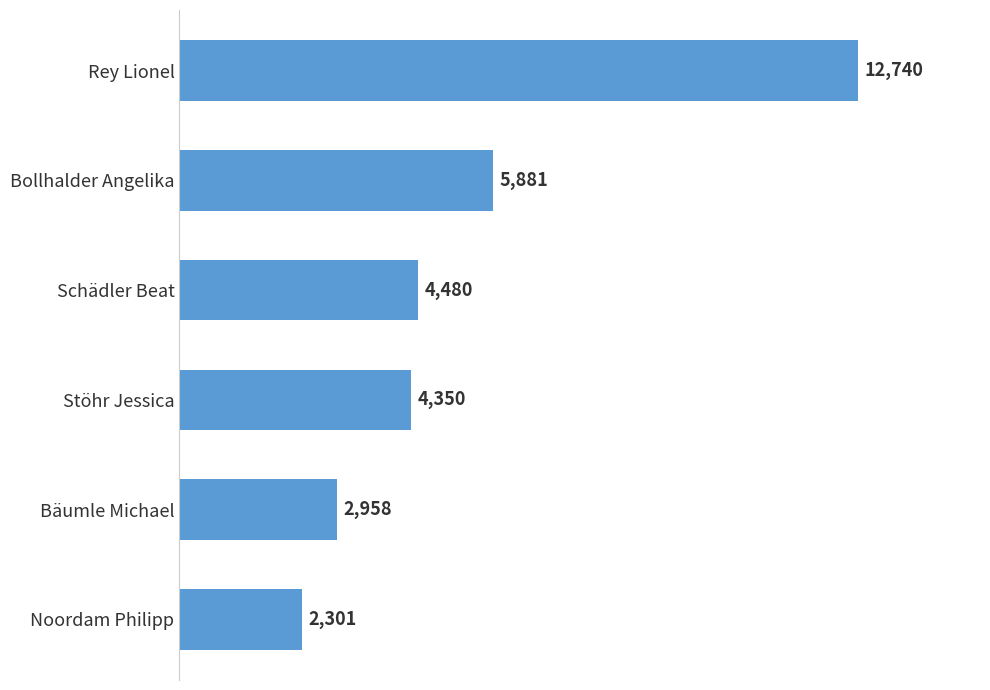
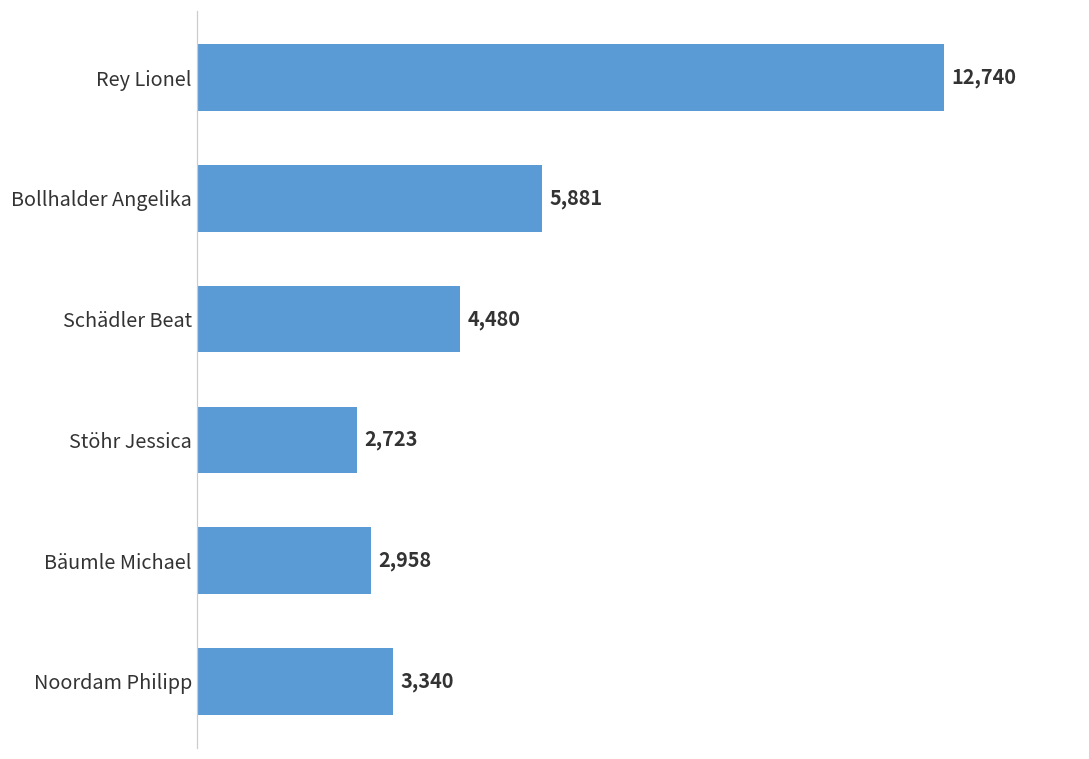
  {
    "Rey Lionel": "12,740",
    "Bollhalder Angelika": "5,881",
    "Schädler Beat": "4,480",
-   "Stöhr Jessica": "4,350",
+   "Stöhr Jessica": "2,723",
    "Bäumle Michael": "2,958",
-   "Noordam Philipp": "2,301"
+   "Noordam Philipp": "3,340"
  }
